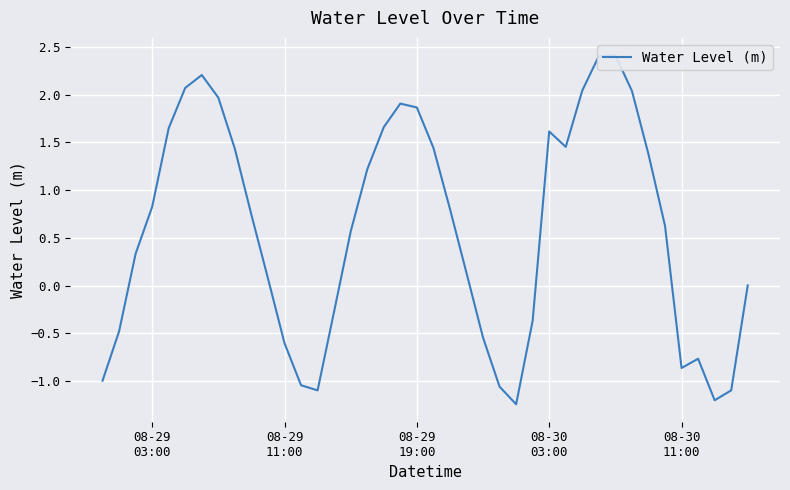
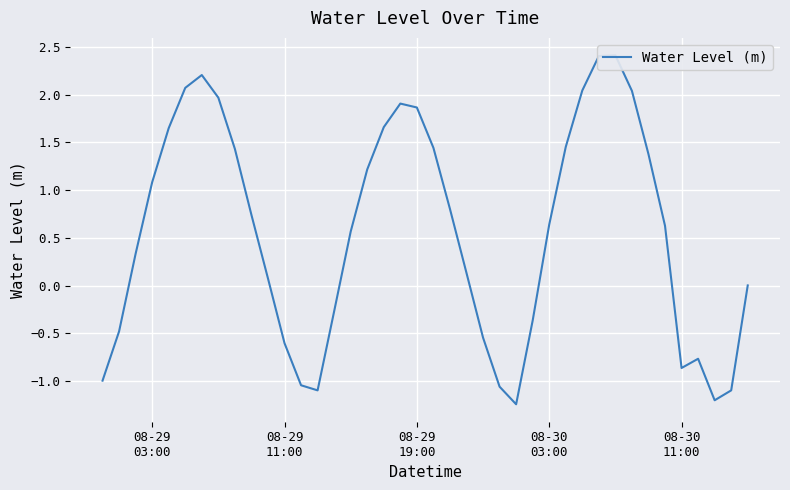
  {
-   "08-29 03:00": 0.8,
+   "08-29 03:00": 1.1,
    "08-29 11:00": -0.6,
    "08-29 19:00": 1.9,
-   "08-30 03:00": 1.6,
+   "08-30 03:00": 0.6,
    "08-30 11:00": -0.9
  }
